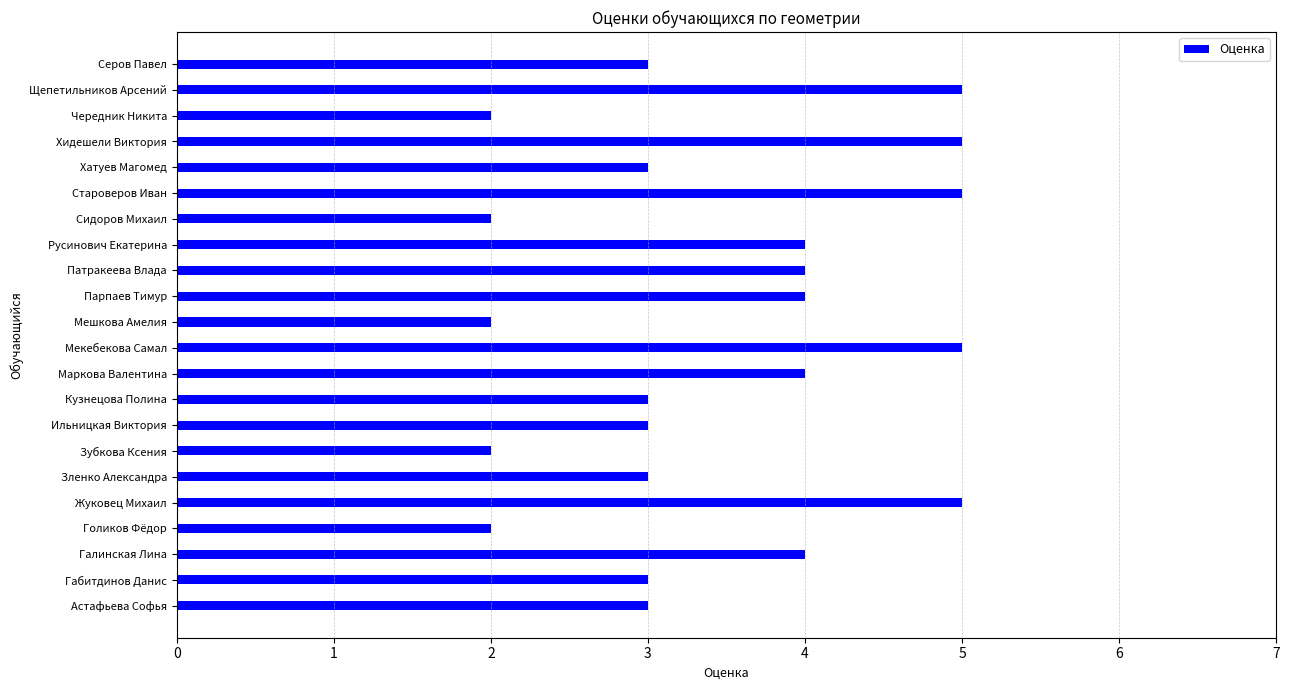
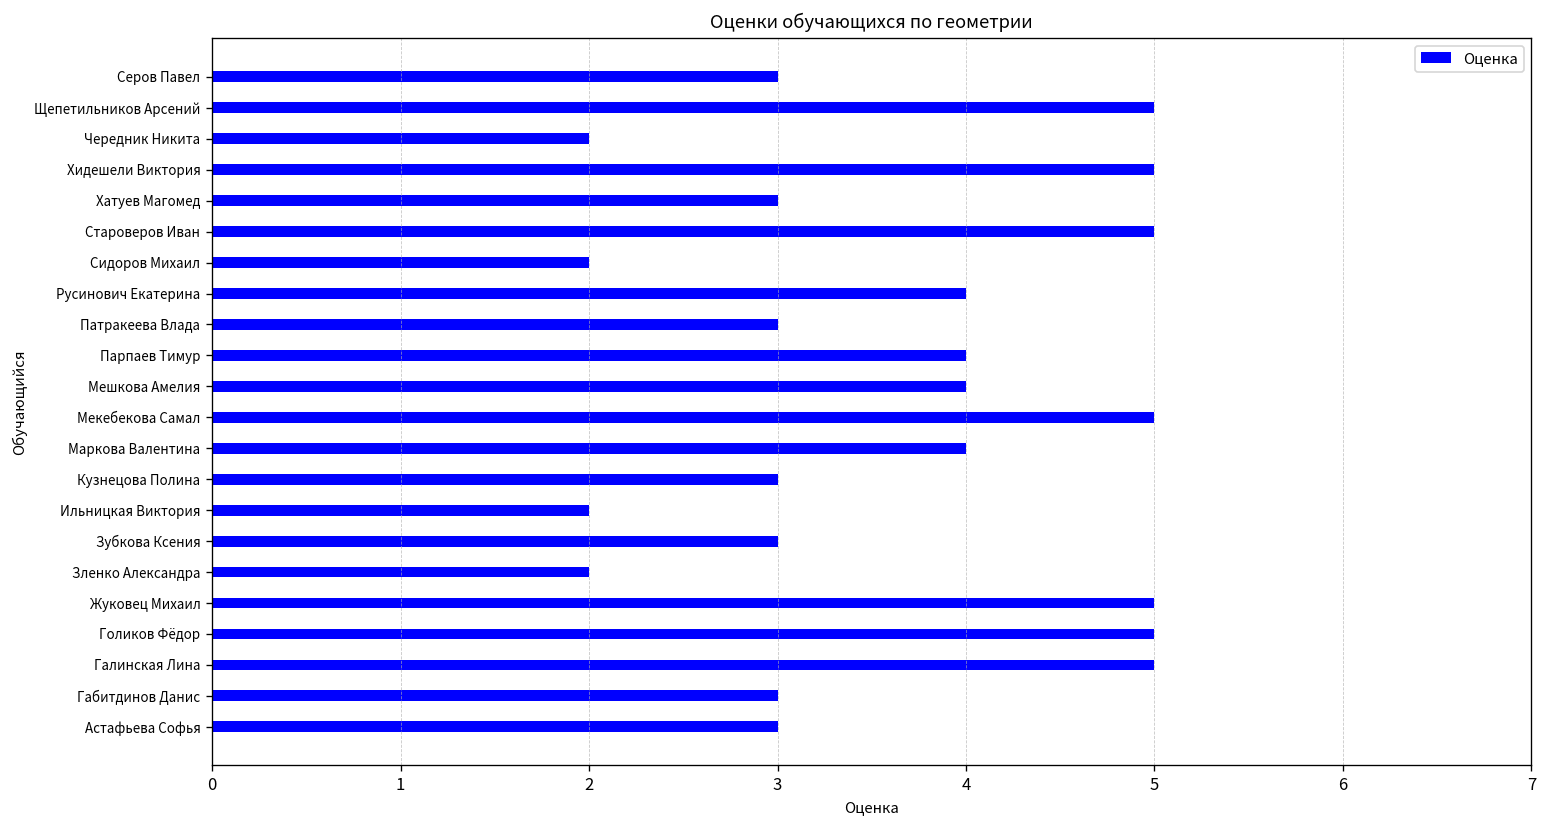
  {
    "Серов Павел": 3,
    "Щепетильников Арсений": 5,
    "Чередник Никита": 2,
    "Хидешели Виктория": 5,
    "Хатуев Магомед": 3,
    "Староверов Иван": 5,
    "Сидоров Михаил": 2,
    "Русинович Екатерина": 4,
-   "Патракеева Влада": 4,
+   "Патракеева Влада": 3,
    "Парпаев Тимур": 4,
-   "Мешкова Амелия": 2,
+   "Мешкова Амелия": 4,
    "Мекебекова Самал": 5,
    "Маркова Валентина": 4,
    "Кузнецова Полина": 3,
-   "Ильницкая Виктория": 3,
-   "Зубкова Ксения": 2,
-   "Зленко Александра": 3,
+   "Ильницкая Виктория": 2,
+   "Зубкова Ксения": 3,
+   "Зленко Александра": 2,
    "Жуковец Михаил": 5,
-   "Голиков Фёдор": 2,
-   "Галинская Лина": 4,
+   "Голиков Фёдор": 5,
+   "Галинская Лина": 5,
    "Габитдинов Данис": 3,
    "Астафьева Софья": 3
  }
